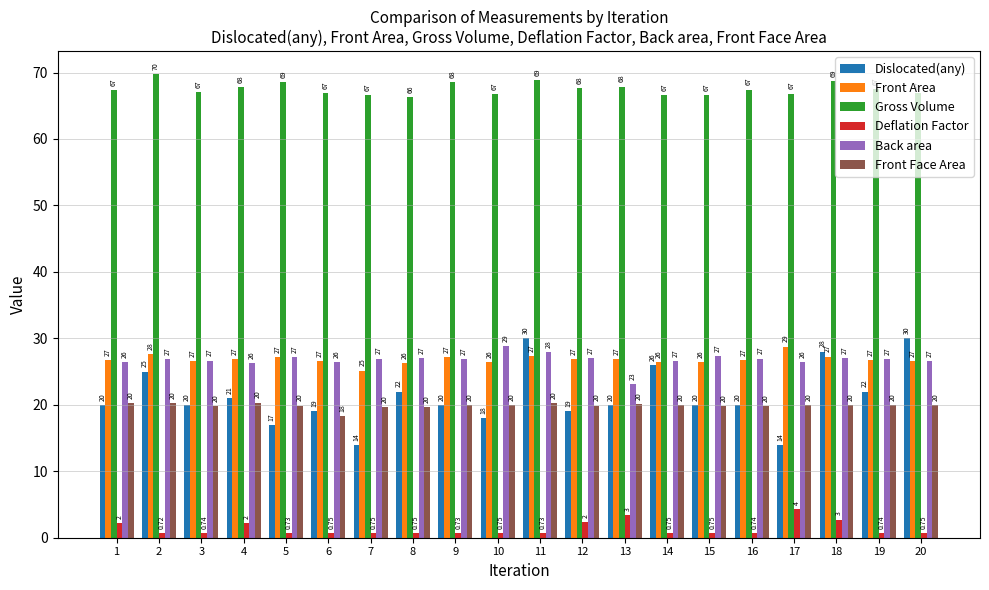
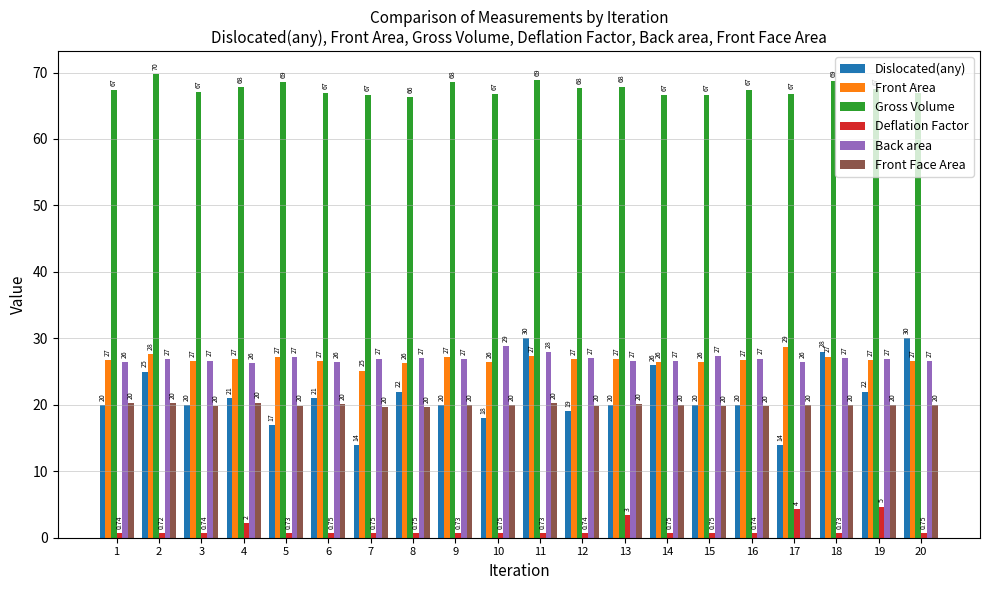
  {
    "Dislocated(any)": {
      "1": 20,
      "2": 25,
      "3": 20,
      "4": 21,
      "5": 17,
-     "6": 19,
+     "6": 21,
      "7": 14,
      "8": 22,
      "9": 20,
      "10": 18,
      "11": 30,
      "12": 19,
      "13": 20,
      "15": 20,
      "16": 20,
      "17": 14,
      "18": 28,
      "19": 22,
      "20": 30
    },
    "Front Area": {
      "1": 27,
      "2": 28,
      "3": 27,
      "4": 27,
      "5": 27,
      "6": 27,
      "7": 25,
      "8": 26,
      "9": 27,
      "10": 26,
      "11": 27,
      "12": 27,
      "13": 27,
      "15": 26,
      "16": 27,
      "17": 29,
      "18": 27,
      "19": 27,
      "20": 27
    },
    "Gross Volume": {
      "1": 67,
      "2": 70,
      "3": 67,
      "4": 68,
      "5": 69,
      "6": 67,
      "7": 67,
      "8": 66,
      "9": 68,
      "10": 67,
      "11": 69,
      "12": 68,
      "13": 68,
      "14": 67,
      "15": 67,
      "16": 67,
      "17": 67
    },
    "Deflation Factor": {
-     "1": 2,
+     "1": 0.74,
      "2": 0.72,
      "3": 0.74,
      "4": 2,
      "5": 0.73,
      "6": 0.75,
      "7": 0.75,
      "8": 0.75,
      "9": 0.73,
      "10": 0.75,
      "11": 0.73,
-     "12": 2,
+     "12": 0.74,
      "13": 3,
      "14": 0.75,
      "15": 0.75,
      "16": 0.74,
      "17": 4,
-     "18": 3,
-     "19": 0.74,
+     "18": 0.73,
+     "19": 5,
      "20": 0.75
    },
    "Back area": {
      "1": 26,
      "2": 27,
      "3": 27,
      "4": 26,
      "5": 27,
      "6": 26,
      "7": 27,
      "8": 27,
      "9": 27,
      "10": 29,
      "11": 28,
      "12": 27,
-     "13": 23,
+     "13": 27,
      "14": 27,
      "15": 27,
      "16": 27,
      "17": 26,
      "18": 27,
      "19": 27,
      "20": 27
    },
    "Front Face Area": {
      "1": 20,
      "2": 20,
      "3": 20,
      "4": 20,
      "5": 20,
-     "6": 18,
+     "6": 20,
      "7": 20,
      "8": 20,
      "9": 20,
      "10": 20,
      "11": 20,
      "12": 20,
      "13": 20,
      "14": 20,
      "15": 20,
      "16": 20,
      "17": 20,
      "18": 20,
      "19": 20,
      "20": 20
    }
  }
